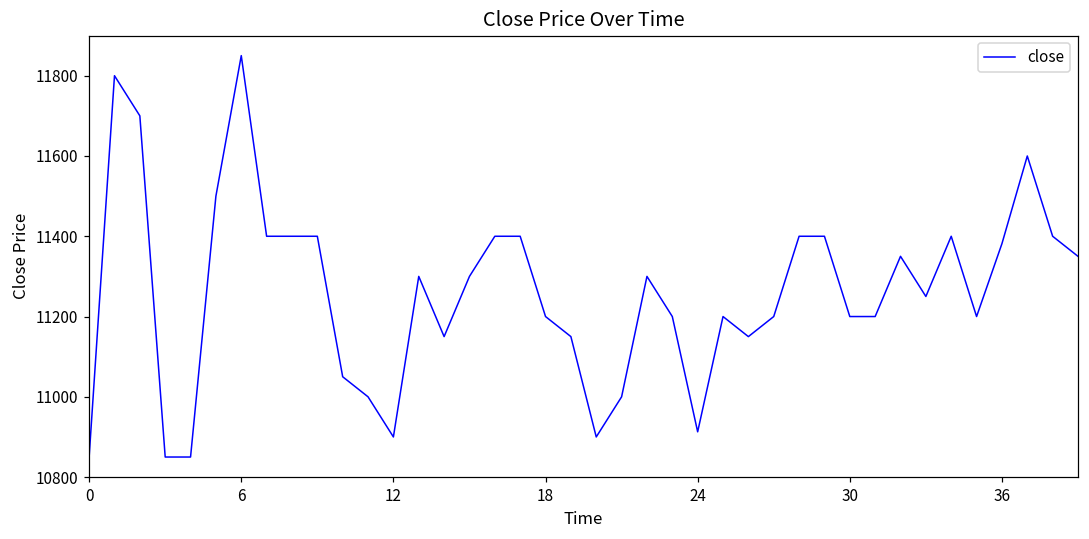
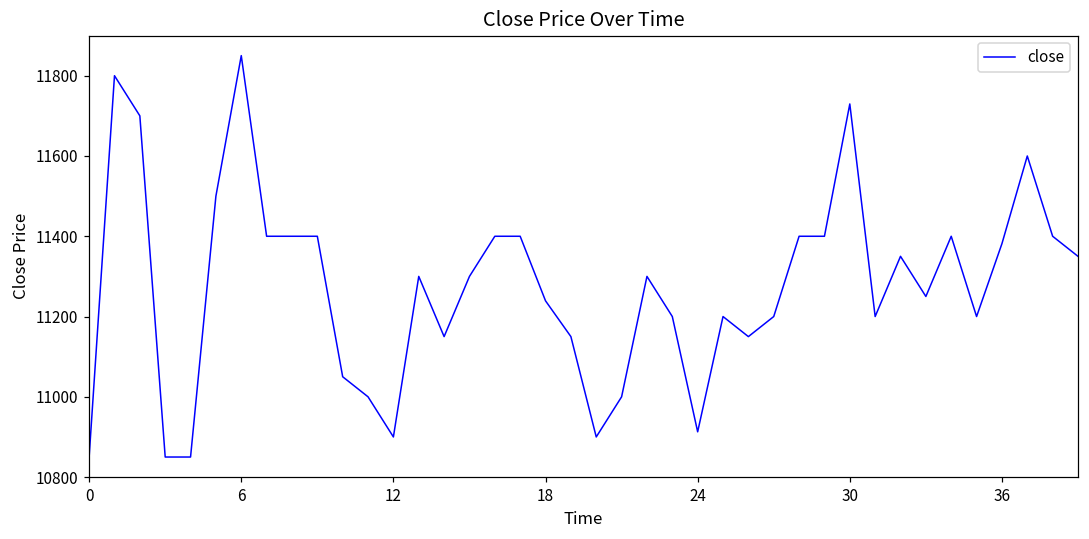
  {
    "0": 10850,
    "6": 11850,
    "12": 10900,
-   "18": 11200,
+   "18": 11240,
    "24": 10910,
-   "30": 11200,
+   "30": 11730,
    "36": 11380
  }
